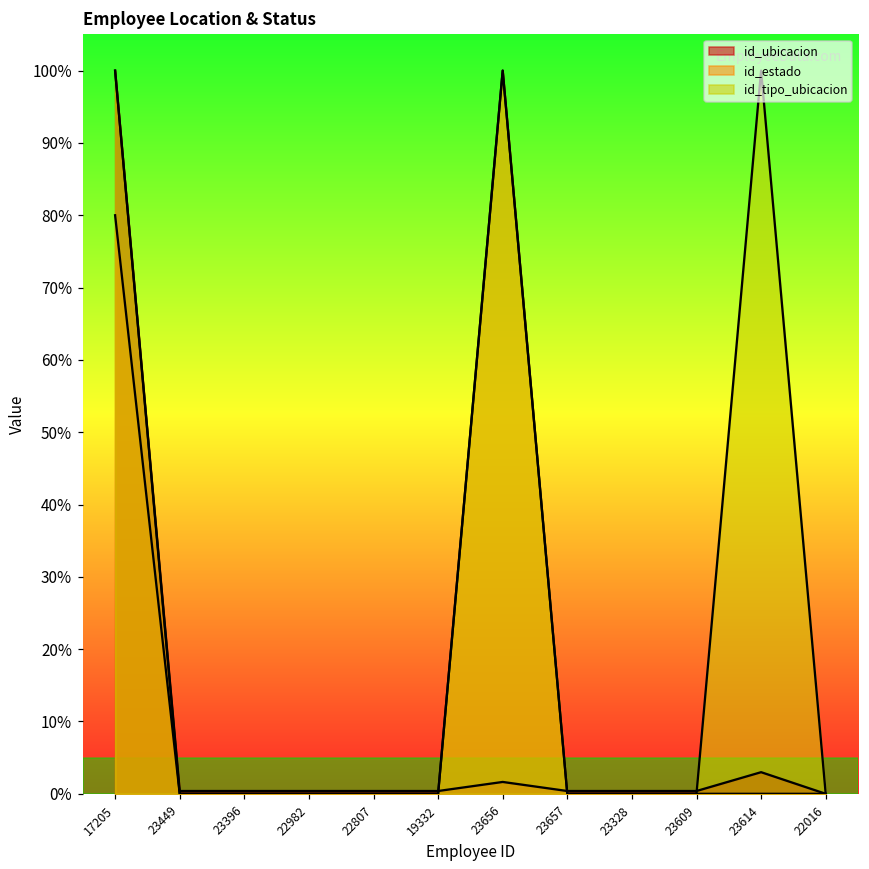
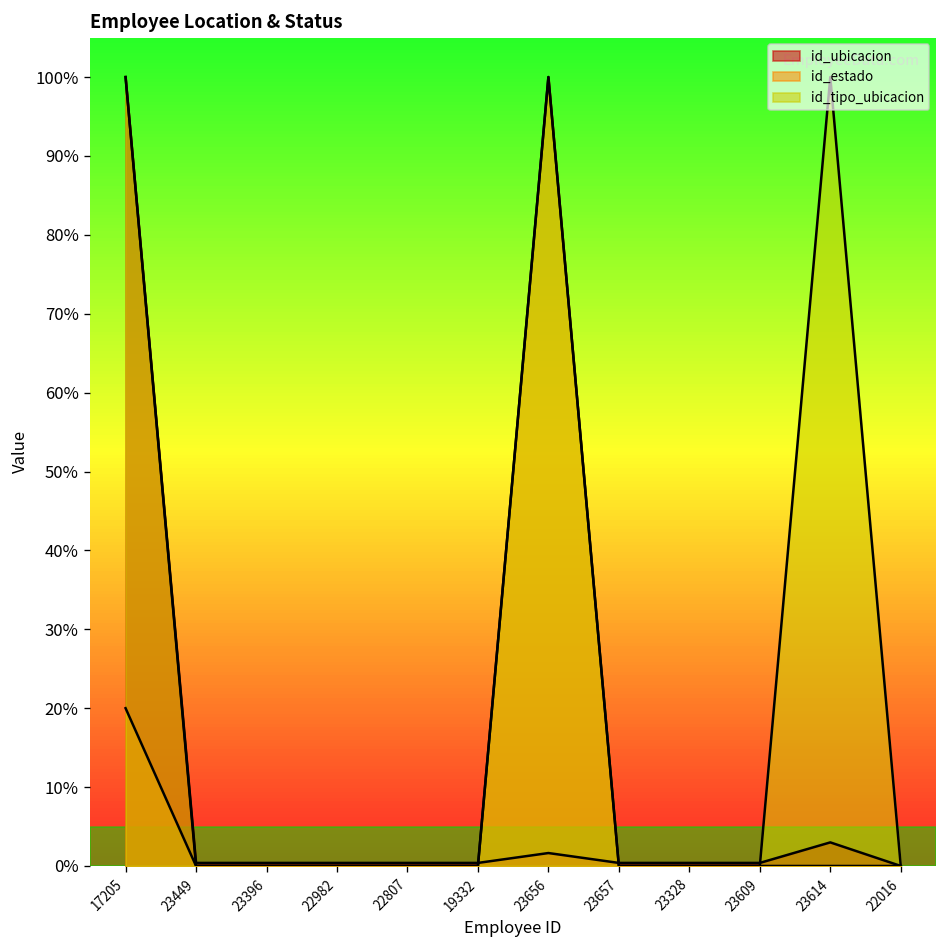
  {
    "id_estado": {
-     "17205": "80%"
+     "17205": "20%"
    }
  }
